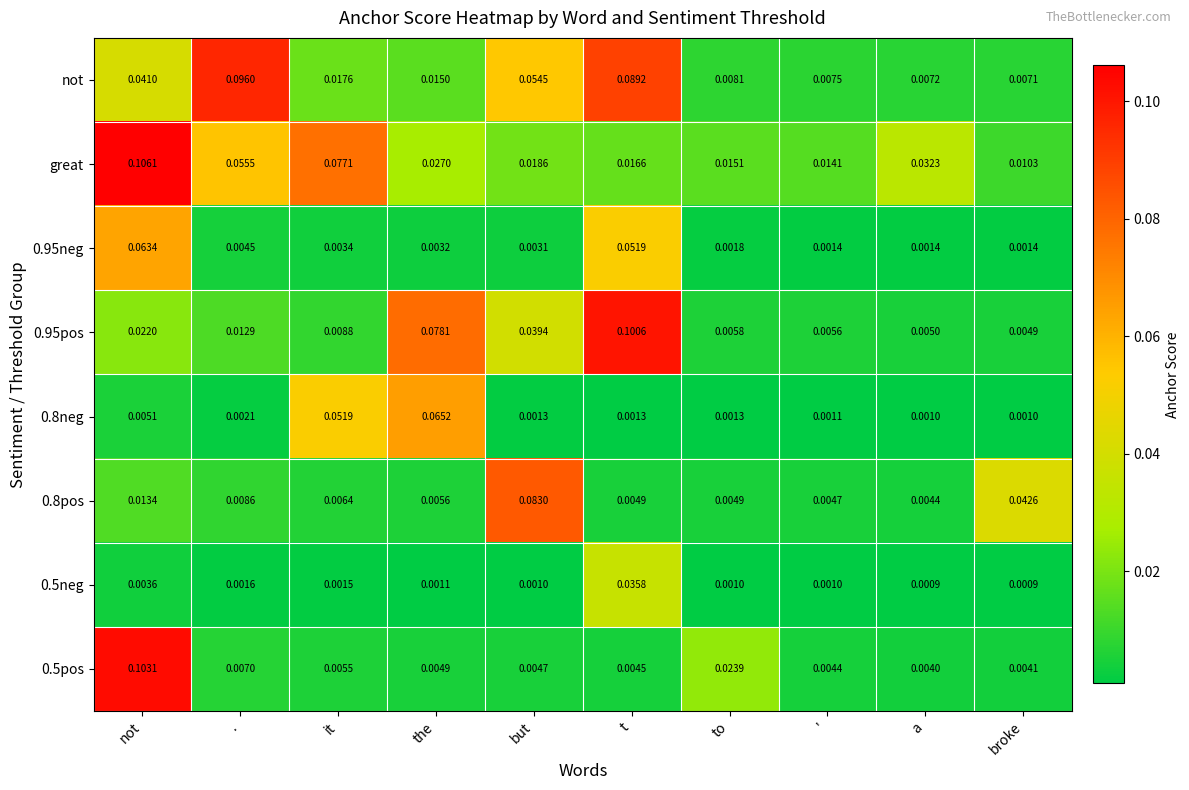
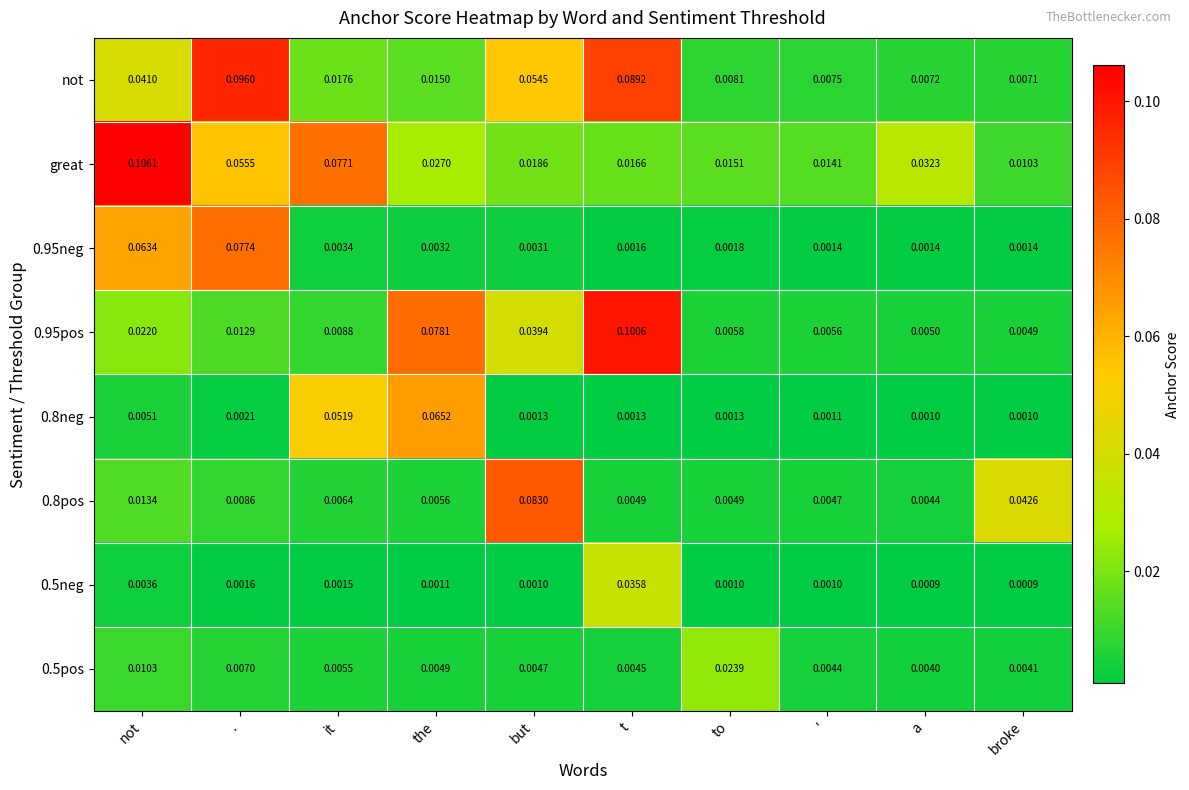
  {
    "not": {
      "not": 0.0410,
      ".": 0.0960,
      "it": 0.0176,
      "the": 0.0150,
      "but": 0.0545,
      "t": 0.0892,
      "to": 0.0081,
      "'": 0.0075,
      "a": 0.0072,
      "broke": 0.0071
    },
    "great": {
      "not": 0.1061,
      ".": 0.0555,
      "it": 0.0771,
      "the": 0.0270,
      "but": 0.0186,
      "t": 0.0166,
      "to": 0.0151,
      "'": 0.0141,
      "a": 0.0323,
      "broke": 0.0103
    },
    "0.95neg": {
      "not": 0.0634,
-     ".": 0.0045,
+     ".": 0.0774,
      "it": 0.0034,
      "the": 0.0032,
      "but": 0.0031,
-     "t": 0.0519,
+     "t": 0.0016,
      "to": 0.0018,
      "'": 0.0014,
      "a": 0.0014,
      "broke": 0.0014
    },
    "0.95pos": {
      "not": 0.0220,
      ".": 0.0129,
      "it": 0.0088,
      "the": 0.0781,
      "but": 0.0394,
      "t": 0.1006,
      "to": 0.0058,
      "'": 0.0056,
      "a": 0.0050,
      "broke": 0.0049
    },
    "0.8neg": {
      "not": 0.0051,
      ".": 0.0021,
      "it": 0.0519,
      "the": 0.0652,
      "but": 0.0013,
      "t": 0.0013,
      "to": 0.0013,
      "'": 0.0011,
      "a": 0.0010,
      "broke": 0.0010
    },
    "0.8pos": {
      "not": 0.0134,
      ".": 0.0086,
      "it": 0.0064,
      "the": 0.0056,
      "but": 0.0830,
      "t": 0.0049,
      "to": 0.0049,
      "'": 0.0047,
      "a": 0.0044,
      "broke": 0.0426
    },
    "0.5neg": {
      "not": 0.0036,
      ".": 0.0016,
      "it": 0.0015,
      "the": 0.0011,
      "but": 0.0010,
      "t": 0.0358,
      "to": 0.0010,
      "'": 0.0010,
      "a": 0.0009,
      "broke": 0.0009
    },
    "0.5pos": {
-     "not": 0.1031,
+     "not": 0.0103,
      ".": 0.0070,
      "it": 0.0055,
      "the": 0.0049,
      "but": 0.0047,
      "t": 0.0045,
      "to": 0.0239,
      "'": 0.0044,
      "a": 0.0040,
      "broke": 0.0041
    }
  }
